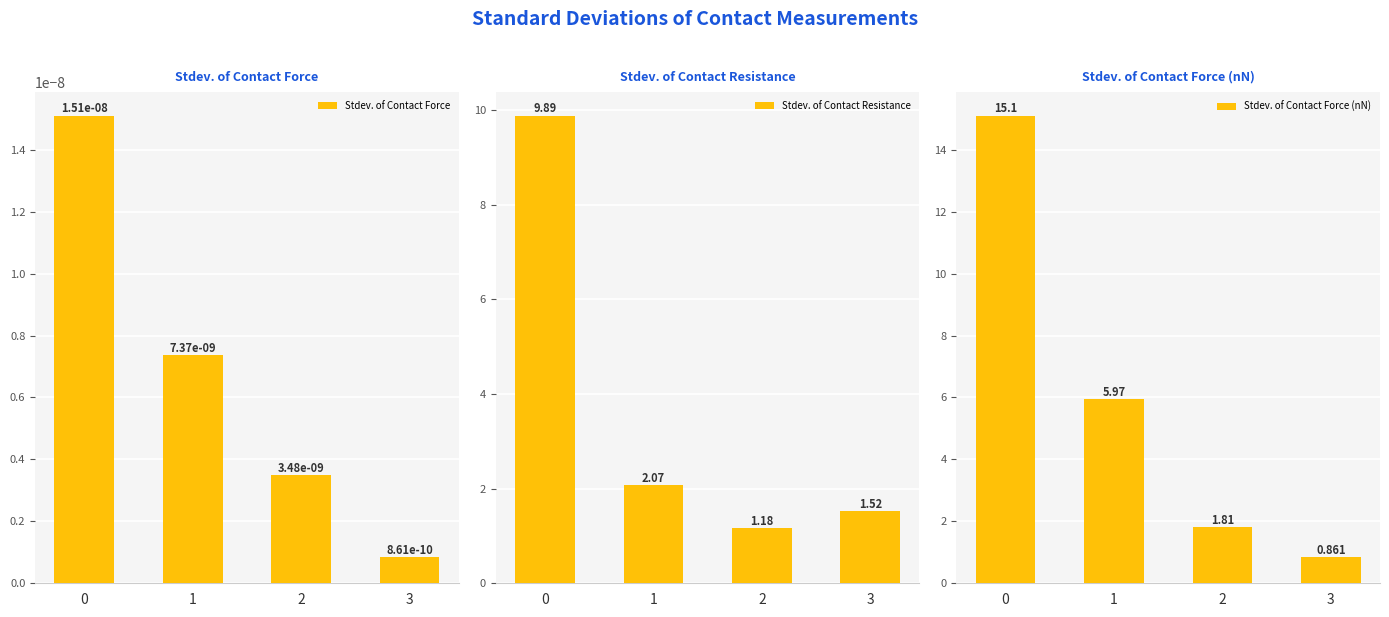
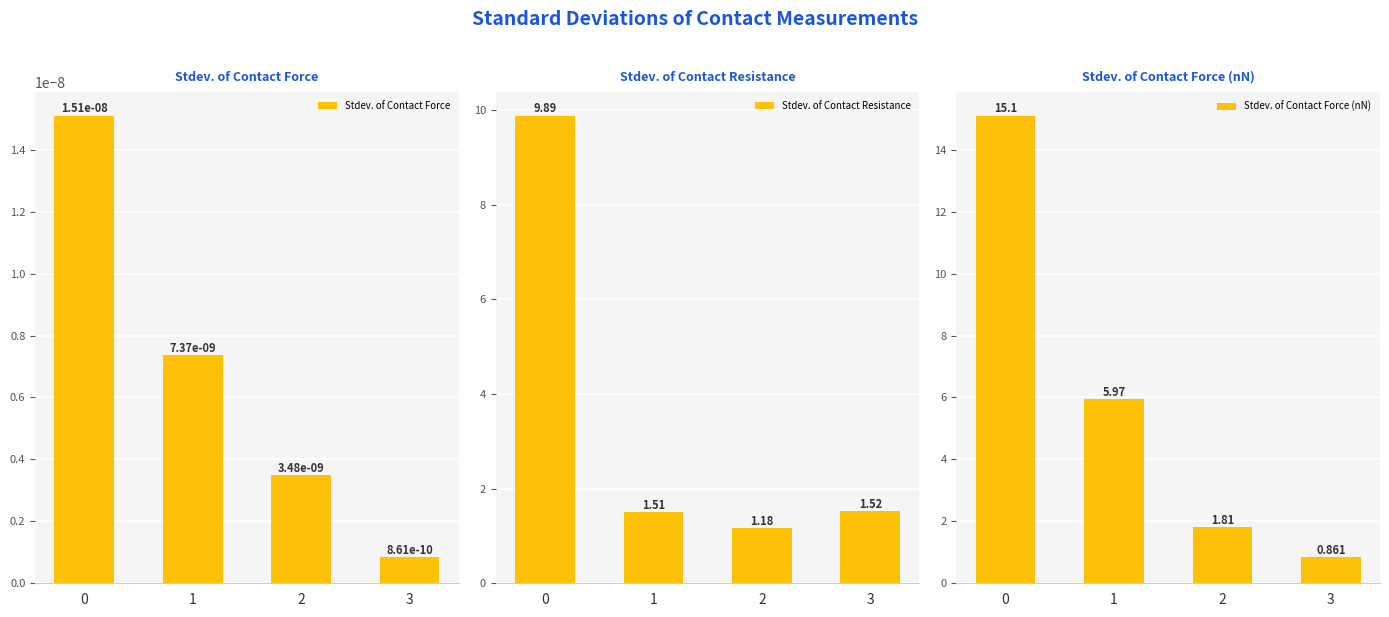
  {
    "Stdev. of Contact Force": {
      "0": "1.51e-08",
      "1": "7.37e-09",
      "2": "3.48e-09",
      "3": "8.61e-10"
    },
    "Stdev. of Contact Resistance": {
      "0": "9.89",
-     "1": "2.07",
+     "1": "1.51",
      "2": "1.18",
      "3": "1.52"
    },
    "Stdev. of Contact Force (nN)": {
      "0": "15.1",
      "1": "5.97",
      "2": "1.81",
      "3": "0.861"
    }
  }
